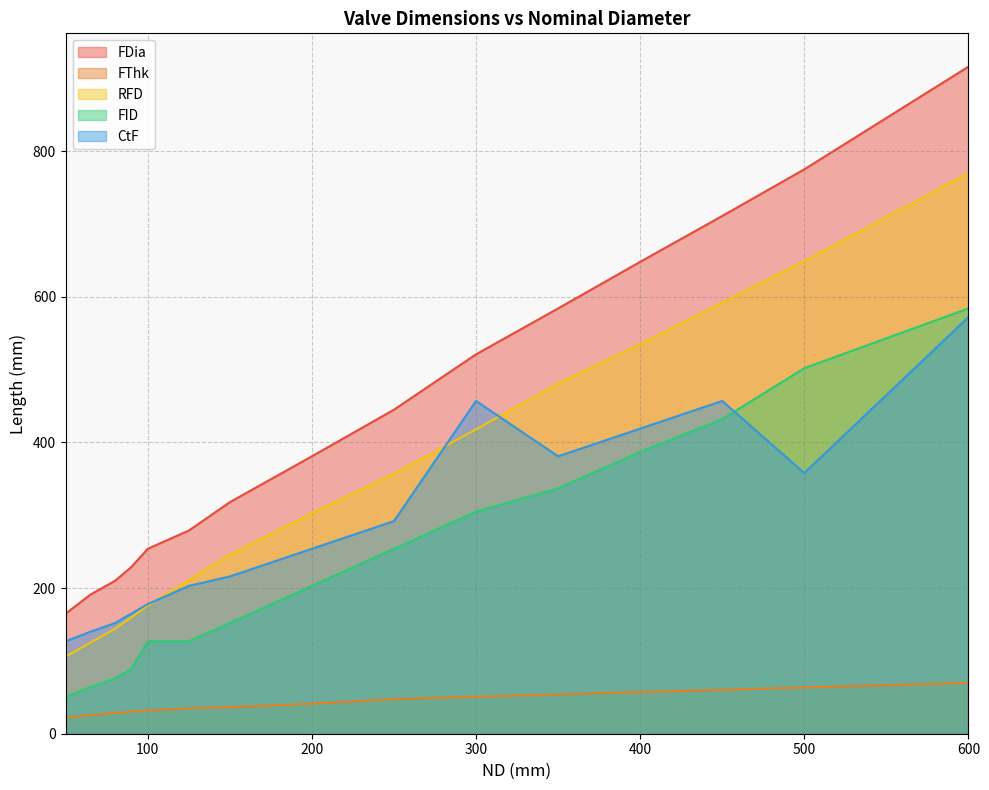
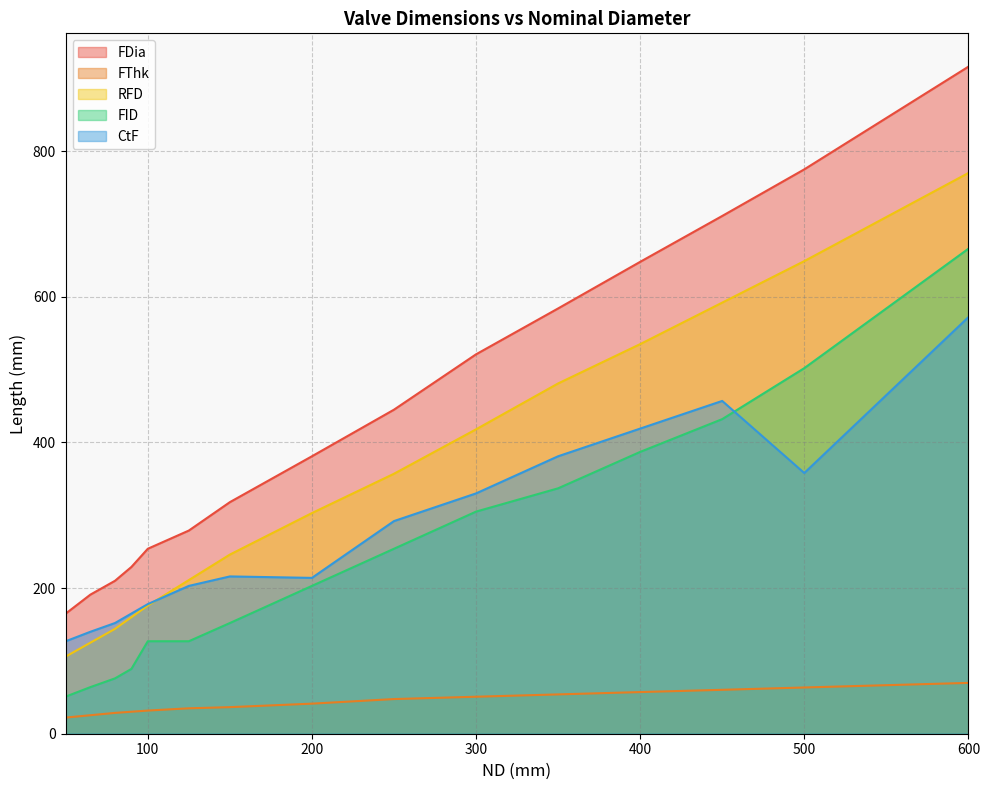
  {
    "FID": {
      "100": 130,
      "200": 200,
      "300": 310,
      "400": 390,
      "500": 500,
-     "600": 580
+     "600": 670
    },
    "CtF": {
-     "200": 250,
-     "300": 460,
+     "200": 210,
+     "300": 330,
      "400": 420,
      "500": 360,
      "600": 570
    }
  }
